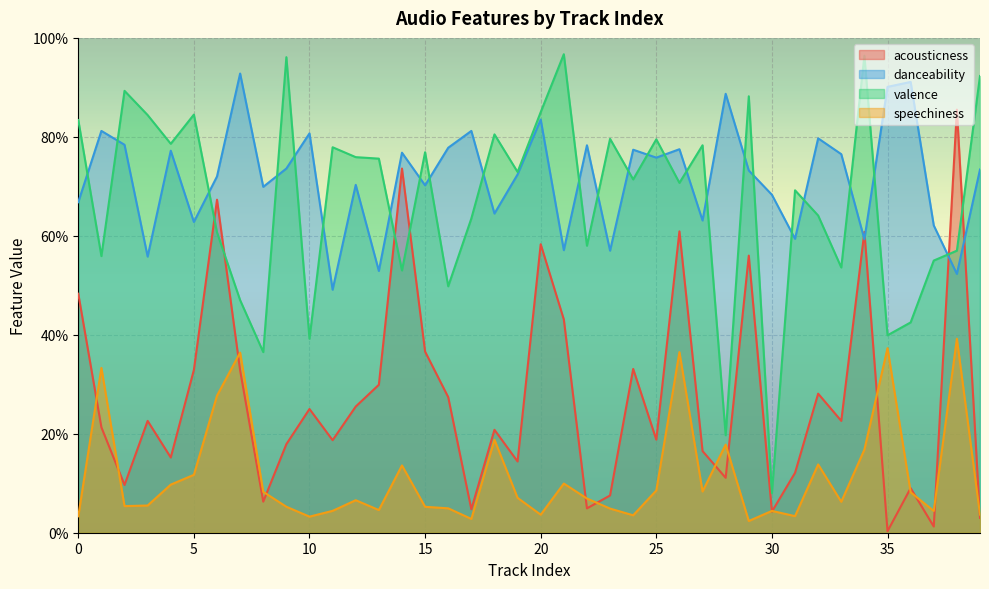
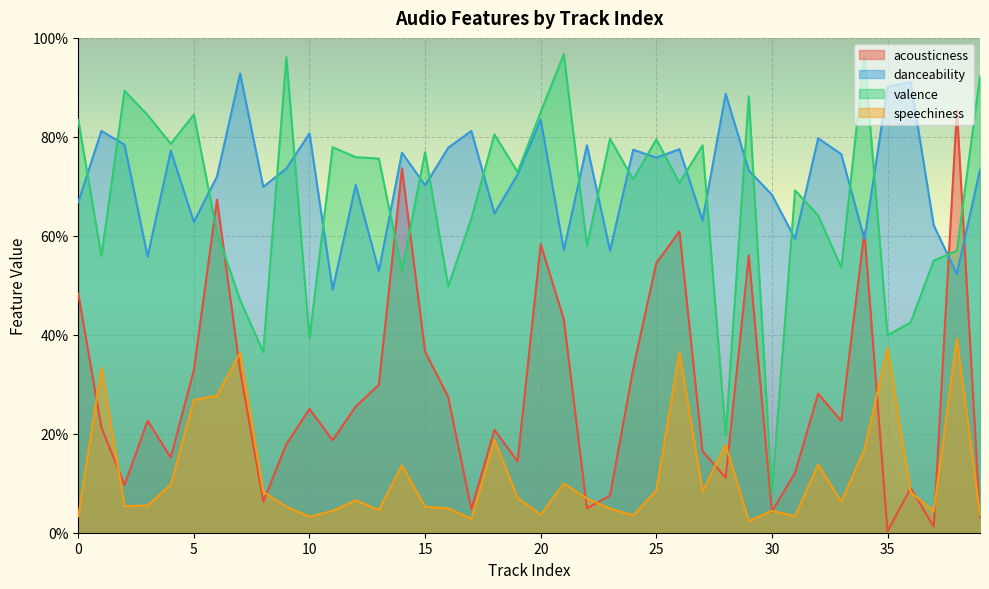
  {
    "acousticness": {
      "0": "48%",
      "5": "33%",
      "10": "25%",
      "15": "37%",
      "20": "58%",
-     "25": "19%",
+     "25": "55%",
      "35": "0%"
    },
    "danceability": {
      "0": "67%",
      "5": "63%",
      "10": "81%",
      "15": "70%",
      "20": "84%",
      "25": "76%",
      "30": "68%"
    },
    "valence": {
      "0": "83%",
      "5": "85%",
      "10": "39%",
      "15": "77%",
      "20": "85%",
      "25": "80%",
      "30": "8%",
      "35": "40%"
    },
    "speechiness": {
      "0": "3%",
-     "5": "12%",
+     "5": "27%",
      "10": "3%",
      "15": "5%",
      "20": "4%",
      "25": "9%",
      "35": "37%"
    }
  }
